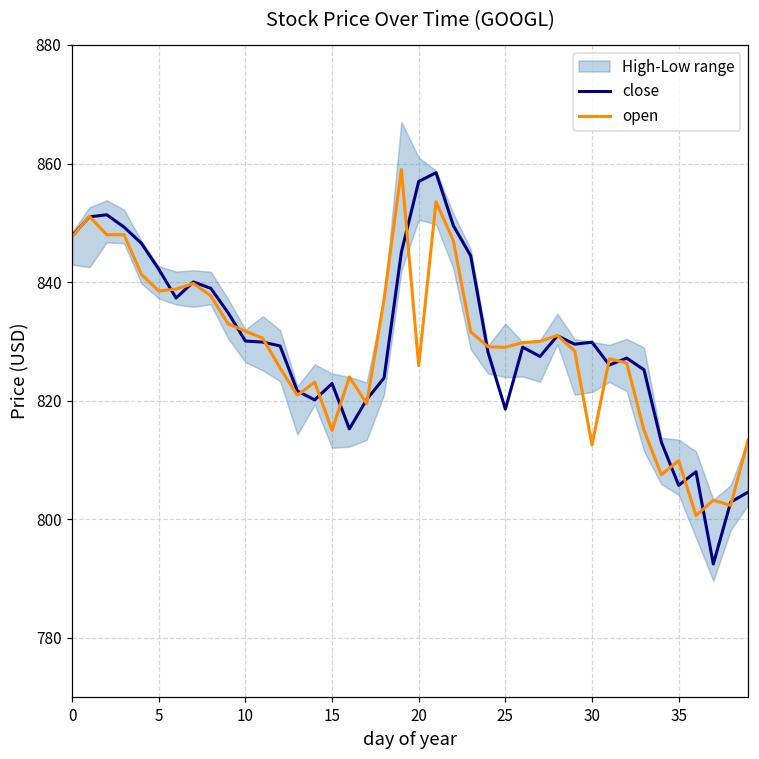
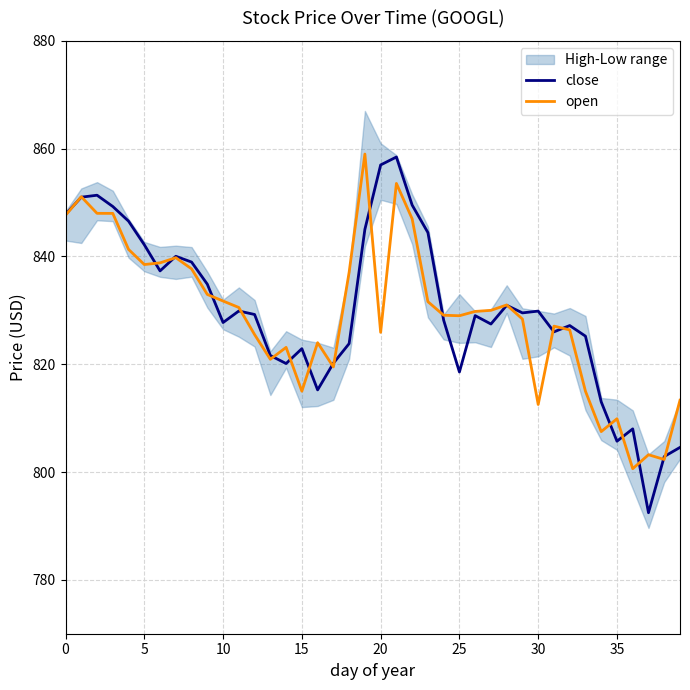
  {
    "close": {
      "5": 842,
-     "10": 830,
+     "10": 828,
      "15": 823,
      "20": 857,
      "25": 819,
      "35": 806
    },
    "open": {
      "5": 839,
      "15": 815,
      "20": 826,
      "25": 829,
      "30": 813,
      "35": 810
    }
  }
